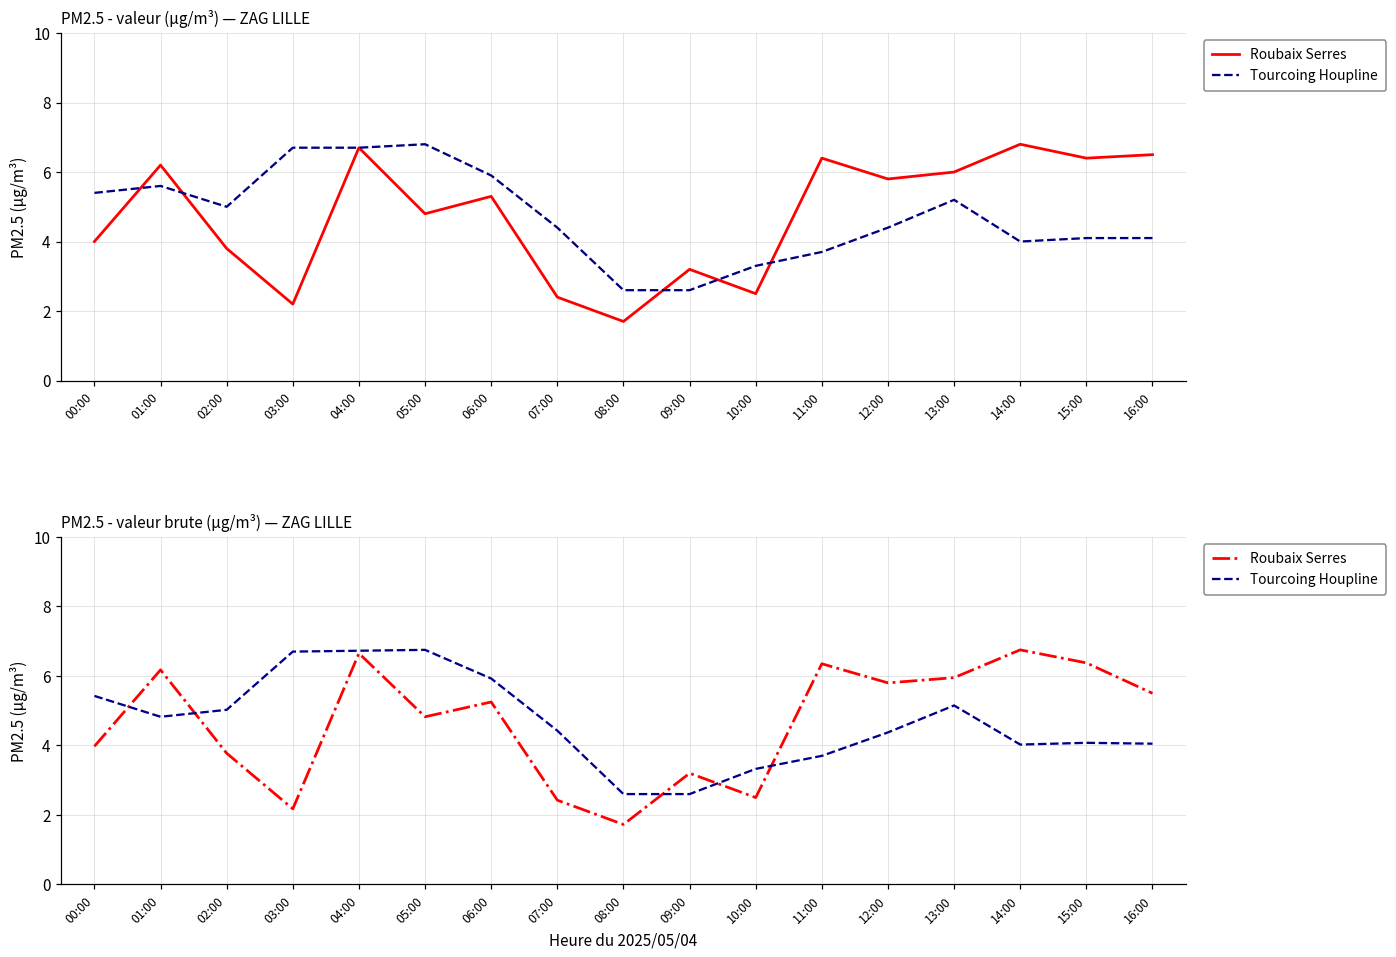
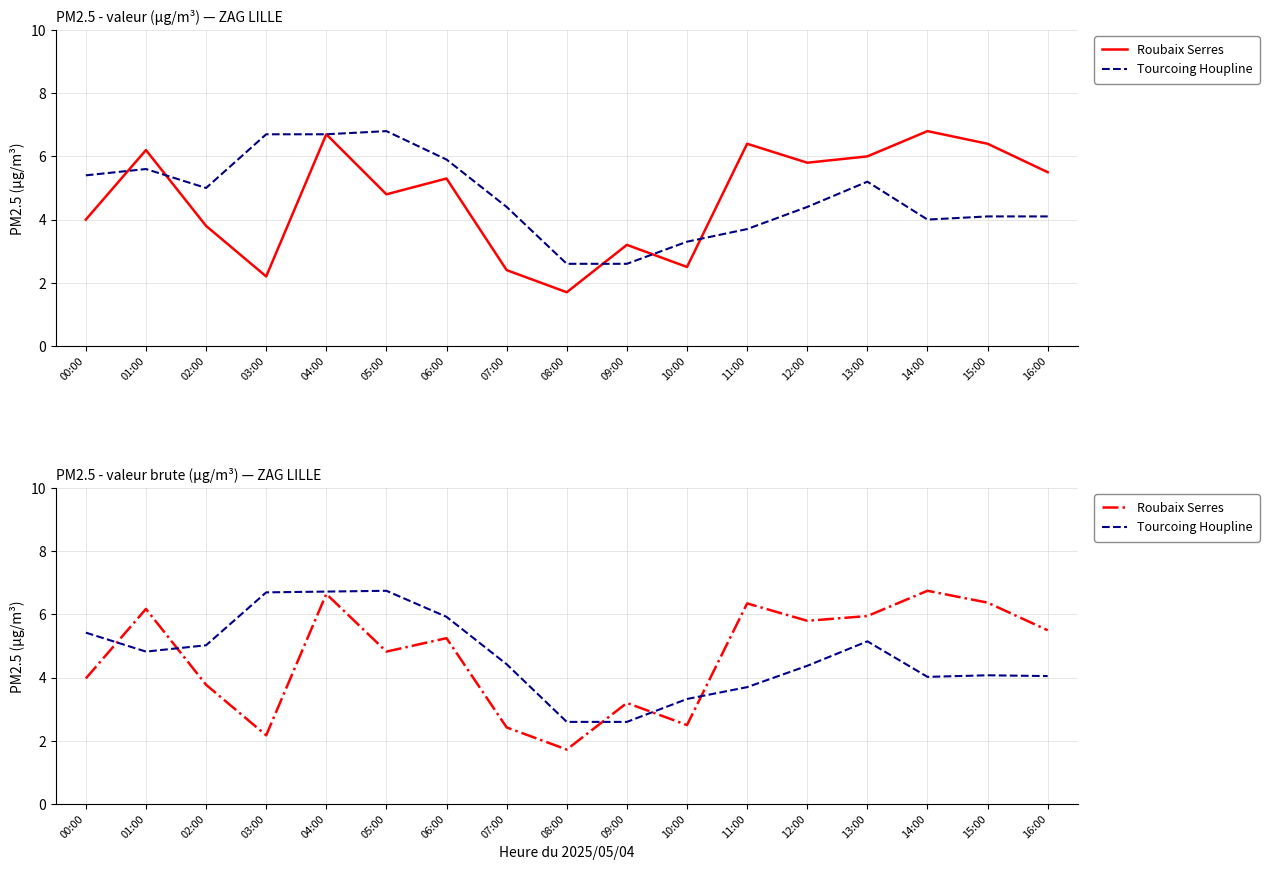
  {
    "PM2.5 - valeur (µg/m³) — ZAG LILLE": {
      "Roubaix Serres": {
        "00:00": 4.0,
        "01:00": 6.2,
        "02:00": 3.8,
        "03:00": 2.2,
        "05:00": 4.8,
        "06:00": 5.3,
        "07:00": 2.4,
        "08:00": 1.7,
        "09:00": 3.2,
        "10:00": 2.5,
        "11:00": 6.4,
        "12:00": 5.8,
        "13:00": 6.0,
        "14:00": 6.8,
        "15:00": 6.4,
-       "16:00": 6.5
+       "16:00": 5.5
      },
      "Tourcoing Houpline": {
        "00:00": 5.4,
        "01:00": 5.6,
        "02:00": 5.0,
        "03:00": 6.7,
        "05:00": 6.8,
        "06:00": 5.9,
        "07:00": 4.4,
        "08:00": 2.6,
        "09:00": 2.6,
        "10:00": 3.3,
        "11:00": 3.7,
        "12:00": 4.4,
        "13:00": 5.2,
        "14:00": 4.0,
        "15:00": 4.1,
        "16:00": 4.1
      }
    },
    "PM2.5 - valeur brute (µg/m³) — ZAG LILLE": {
      "Roubaix Serres": {
        "00:00": 4.0,
        "01:00": 6.2,
        "02:00": 3.8,
        "03:00": 2.2,
        "05:00": 4.8,
        "06:00": 5.3,
        "07:00": 2.4,
        "08:00": 1.7,
        "09:00": 3.2,
        "10:00": 2.5,
        "11:00": 6.4,
        "12:00": 5.8,
        "13:00": 6.0,
        "14:00": 6.8,
        "15:00": 6.4,
        "16:00": 5.5
      },
      "Tourcoing Houpline": {
        "00:00": 5.4,
        "01:00": 4.8,
        "02:00": 5.0,
        "03:00": 6.7,
        "05:00": 6.8,
        "06:00": 5.9,
        "07:00": 4.4,
        "08:00": 2.6,
        "09:00": 2.6,
        "10:00": 3.3,
        "11:00": 3.7,
        "12:00": 4.4,
        "13:00": 5.2,
        "14:00": 4.0,
        "15:00": 4.1,
        "16:00": 4.1
      }
    }
  }
